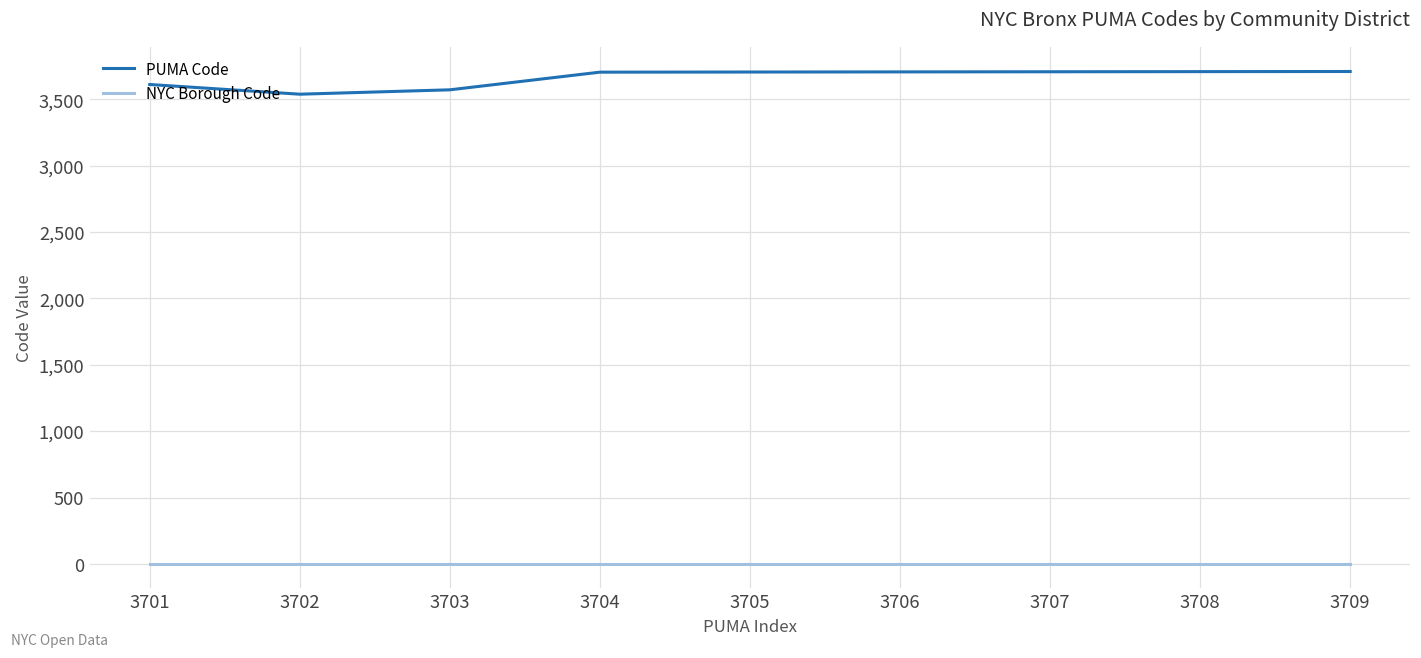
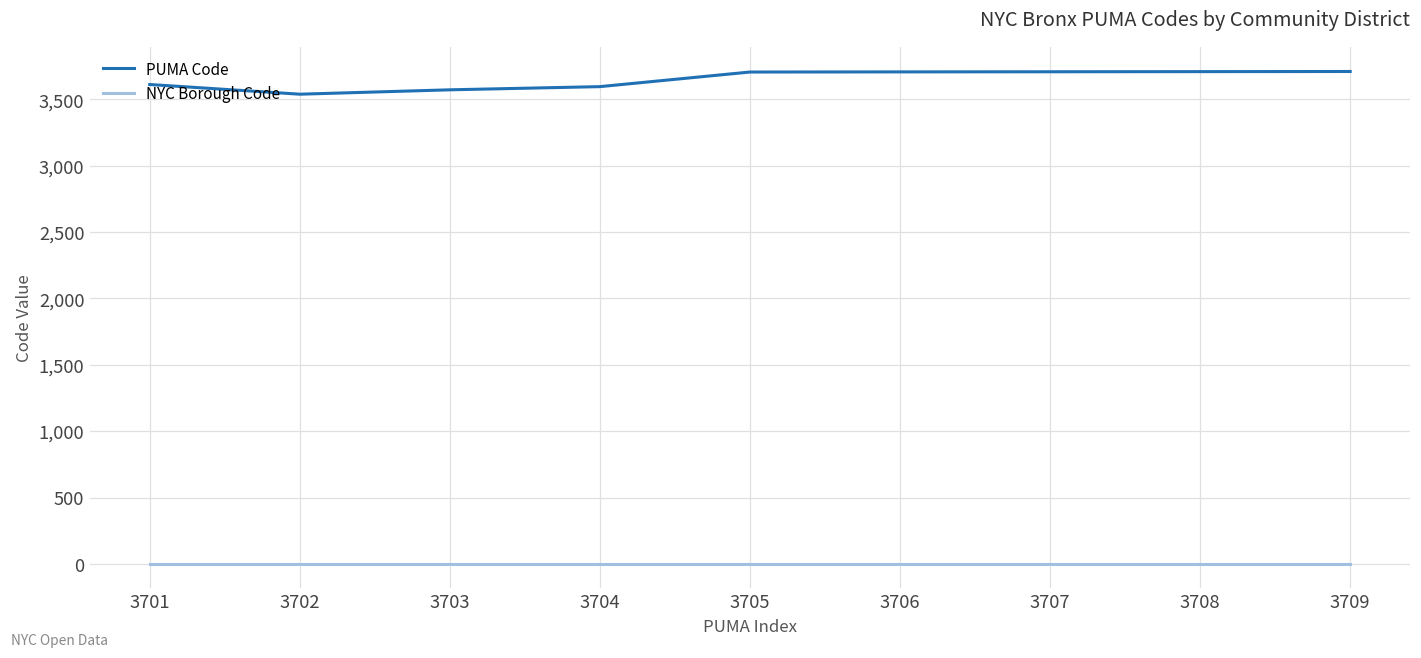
  {
    "PUMA Code": {
      "3701": "3,610",
      "3702": "3,540",
      "3703": "3,570",
-     "3704": "3,700",
+     "3704": "3,600",
      "3705": "3,710",
      "3706": "3,710",
      "3707": "3,710",
      "3708": "3,710",
      "3709": "3,710"
    },
    "NYC Borough Code": {
      "3701": "0",
      "3702": "0",
      "3703": "0",
      "3704": "0",
      "3705": "0",
      "3706": "0",
      "3707": "0",
      "3708": "0",
      "3709": "0"
    }
  }
